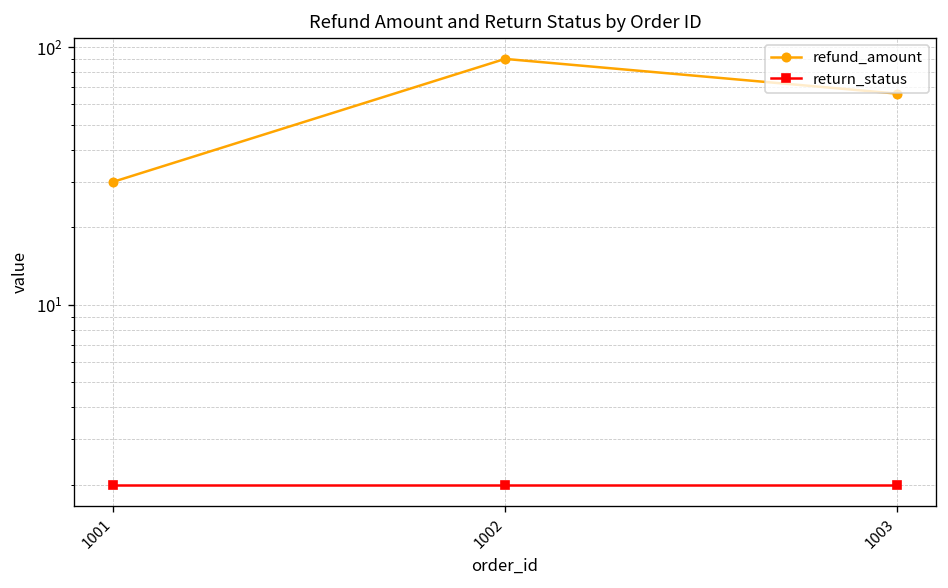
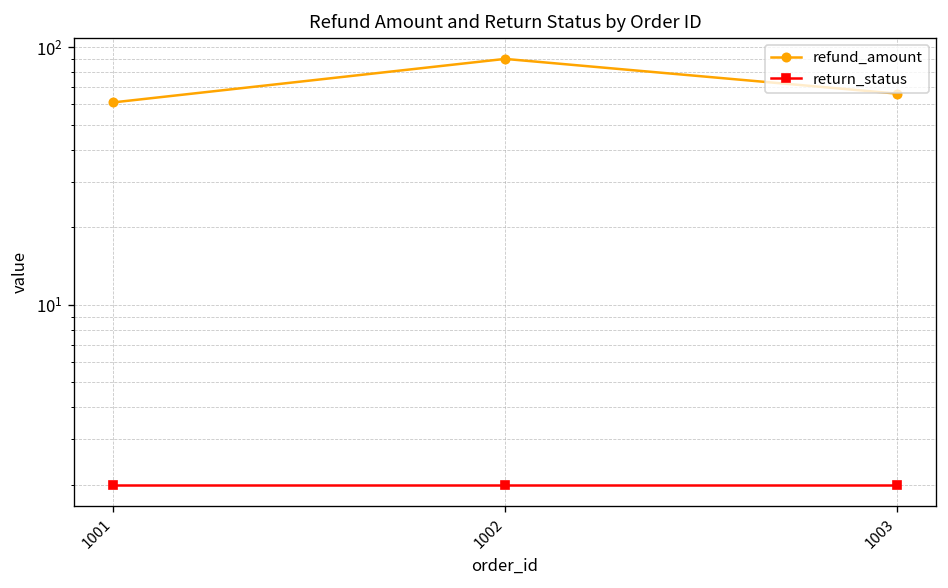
  {
    "refund_amount": {
-     "1001": 30,
+     "1001": 61,
      "1002": 90
    },
    "return_status": {
      "1001": 2,
      "1002": 2,
      "1003": 2
    }
  }
